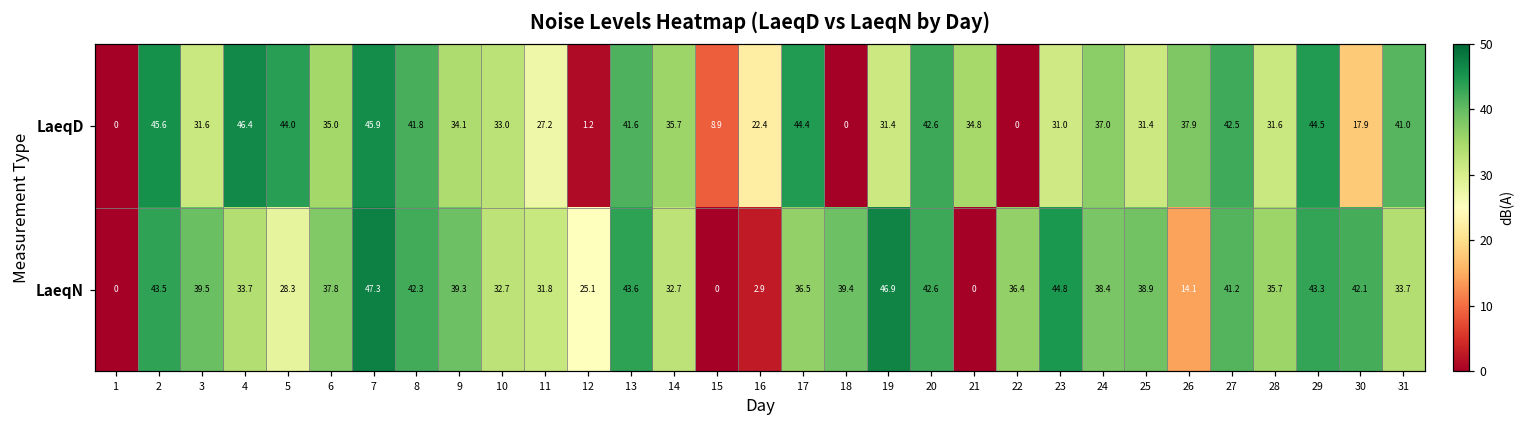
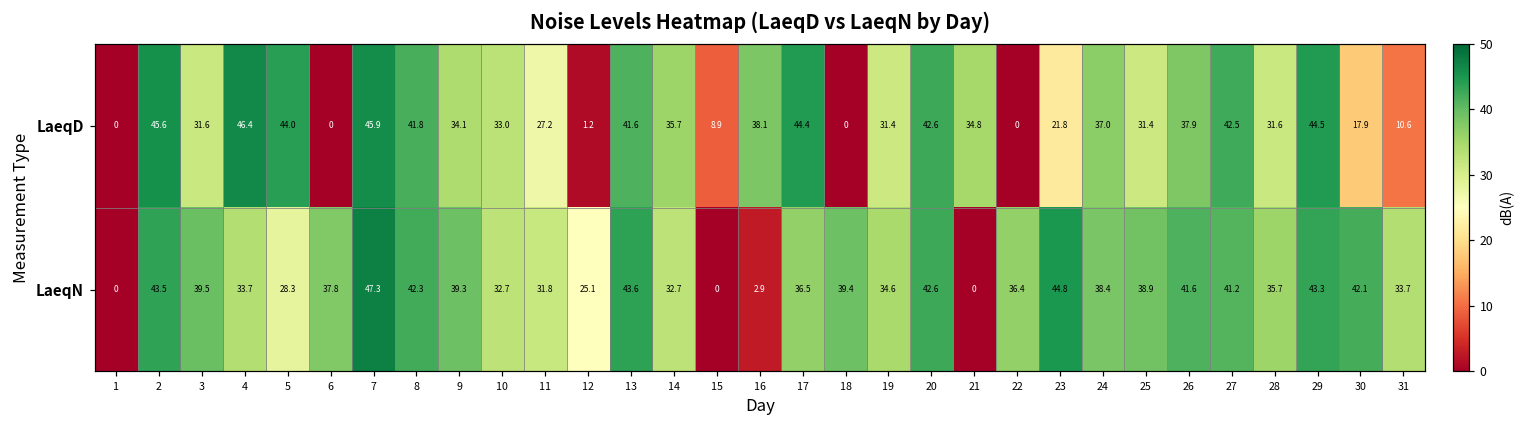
  {
    "LaeqD": {
      "1": 0,
      "2": 45.6,
      "3": 31.6,
      "4": 46.4,
      "5": 44.0,
-     "6": 35.0,
+     "6": 0,
      "7": 45.9,
      "8": 41.8,
      "9": 34.1,
      "10": 33.0,
      "11": 27.2,
      "12": 1.2,
      "13": 41.6,
      "14": 35.7,
      "15": 8.9,
-     "16": 22.4,
+     "16": 38.1,
      "17": 44.4,
      "18": 0,
      "19": 31.4,
      "20": 42.6,
      "21": 34.8,
      "22": 0,
-     "23": 31.0,
+     "23": 21.8,
      "24": 37.0,
      "25": 31.4,
      "26": 37.9,
      "27": 42.5,
      "28": 31.6,
      "29": 44.5,
      "30": 17.9,
-     "31": 41.0
+     "31": 10.6
    },
    "LaeqN": {
      "1": 0,
      "2": 43.5,
      "3": 39.5,
      "4": 33.7,
      "5": 28.3,
      "6": 37.8,
      "7": 47.3,
      "8": 42.3,
      "9": 39.3,
      "10": 32.7,
      "11": 31.8,
      "12": 25.1,
      "13": 43.6,
      "14": 32.7,
      "15": 0,
      "16": 2.9,
      "17": 36.5,
      "18": 39.4,
-     "19": 46.9,
+     "19": 34.6,
      "20": 42.6,
      "21": 0,
      "22": 36.4,
      "23": 44.8,
      "24": 38.4,
      "25": 38.9,
-     "26": 14.1,
+     "26": 41.6,
      "27": 41.2,
      "28": 35.7,
      "29": 43.3,
      "30": 42.1,
      "31": 33.7
    }
  }
